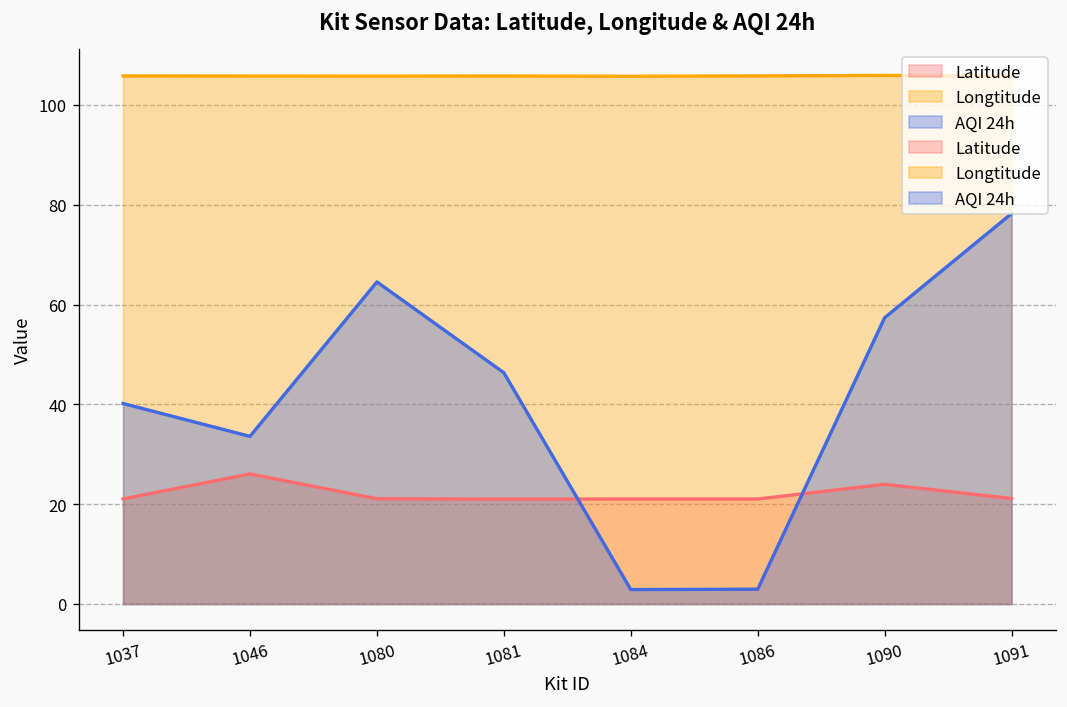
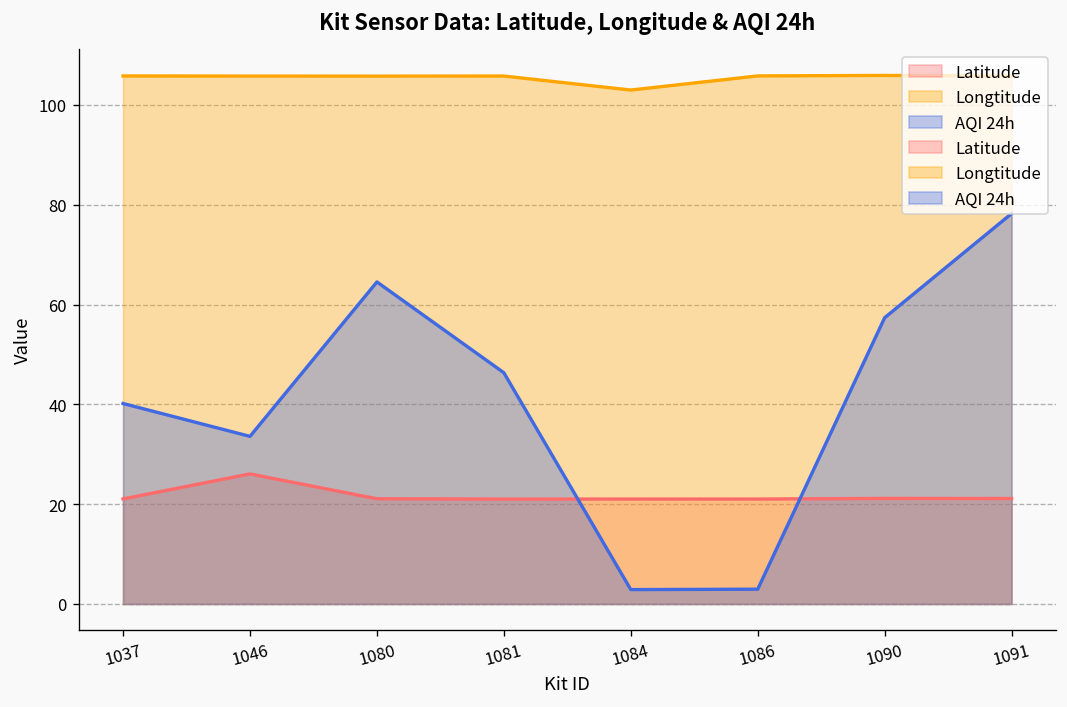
  {
    "Latitude": {
      "1037": 21,
      "1046": 26,
      "1080": 21,
      "1081": 21,
      "1084": 21,
      "1086": 21,
-     "1090": 24,
+     "1090": 21,
      "1091": 21
    },
    "Longtitude": {
      "1037": 106,
      "1046": 106,
      "1080": 106,
      "1081": 106,
-     "1084": 106,
+     "1084": 103,
      "1086": 106,
      "1090": 106
    },
    "AQI 24h": {
      "1037": 40,
      "1046": 34,
      "1080": 65,
      "1081": 46,
      "1084": 3,
      "1086": 3,
      "1090": 57,
      "1091": 78
    }
  }
